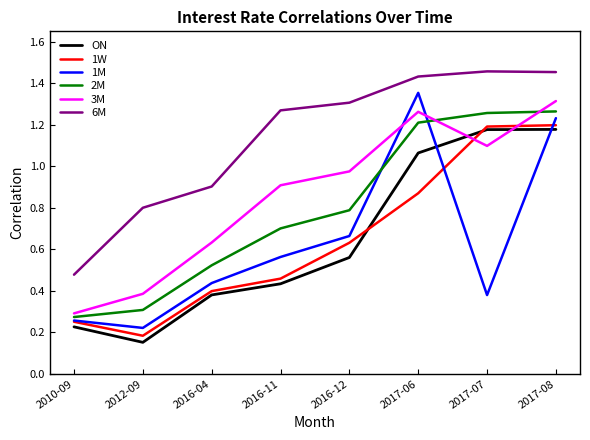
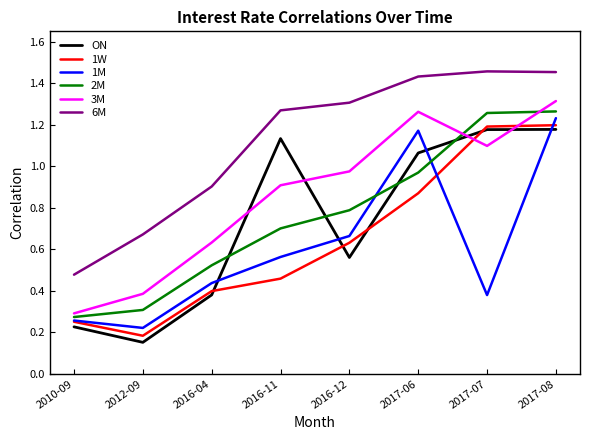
  {
    "ON": {
      "2010-09": 0.23,
      "2012-09": 0.15,
      "2016-04": 0.38,
-     "2016-11": 0.43,
+     "2016-11": 1.13,
      "2016-12": 0.56,
      "2017-06": 1.06,
      "2017-07": 1.18,
      "2017-08": 1.18
    },
    "1W": {
      "2012-09": 0.18,
      "2016-04": 0.40,
      "2016-11": 0.46,
      "2016-12": 0.63,
      "2017-06": 0.87,
      "2017-07": 1.19,
      "2017-08": 1.20
    },
    "1M": {
      "2012-09": 0.22,
      "2016-04": 0.44,
      "2016-11": 0.56,
      "2016-12": 0.66,
-     "2017-06": 1.35,
+     "2017-06": 1.17,
      "2017-07": 0.38,
      "2017-08": 1.23
    },
    "2M": {
      "2010-09": 0.27,
      "2012-09": 0.31,
      "2016-04": 0.52,
      "2016-11": 0.70,
      "2016-12": 0.79,
-     "2017-06": 1.21,
+     "2017-06": 0.97,
      "2017-07": 1.26,
      "2017-08": 1.26
    },
    "3M": {
      "2010-09": 0.29,
      "2012-09": 0.39,
      "2016-04": 0.63,
      "2016-11": 0.91,
      "2016-12": 0.98,
      "2017-06": 1.26,
      "2017-07": 1.10,
      "2017-08": 1.31
    },
    "6M": {
      "2010-09": 0.48,
-     "2012-09": 0.80,
+     "2012-09": 0.67,
      "2016-04": 0.90,
      "2016-11": 1.27,
      "2016-12": 1.31,
      "2017-06": 1.43,
      "2017-07": 1.46,
      "2017-08": 1.45
    }
  }
